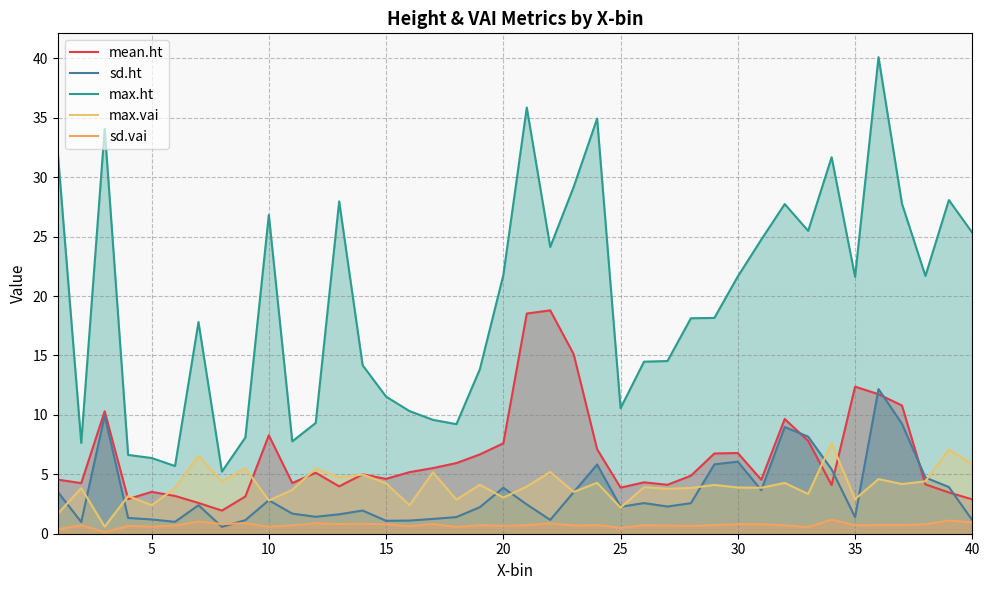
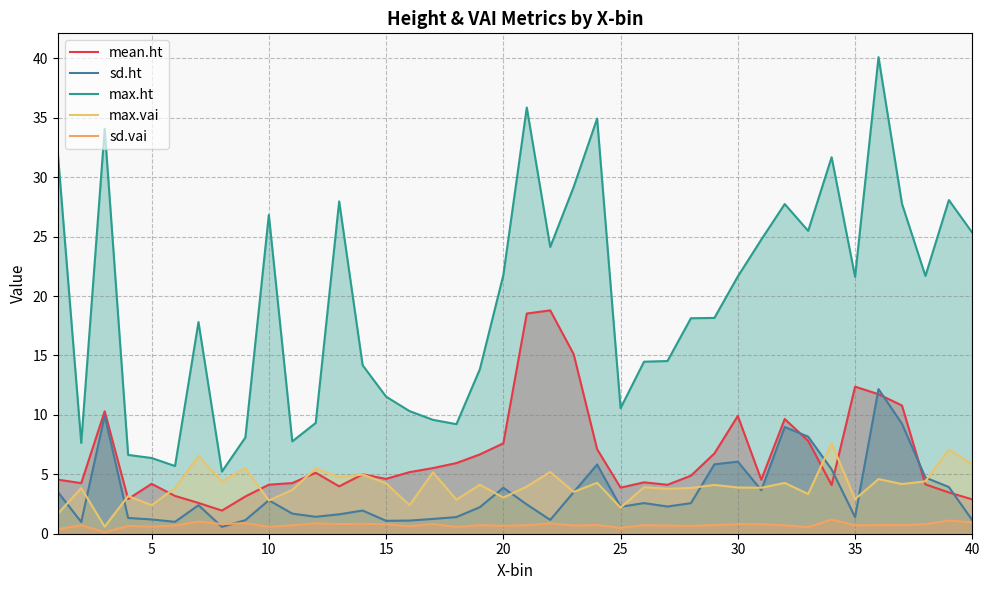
  {
    "mean.ht": {
-     "5": 3.5,
-     "10": 8.3,
+     "5": 4.2,
+     "10": 4.1,
      "15": 4.6,
      "20": 7.6,
      "25": 3.9,
-     "30": 6.8,
+     "30": 9.9,
      "35": 12.4,
      "40": 2.9
    }
  }
